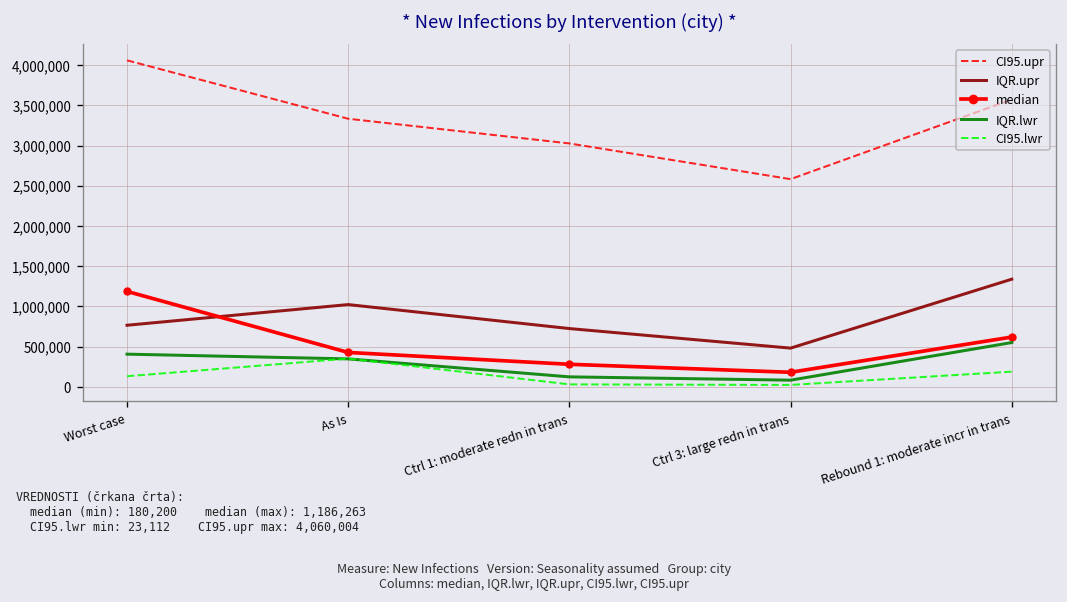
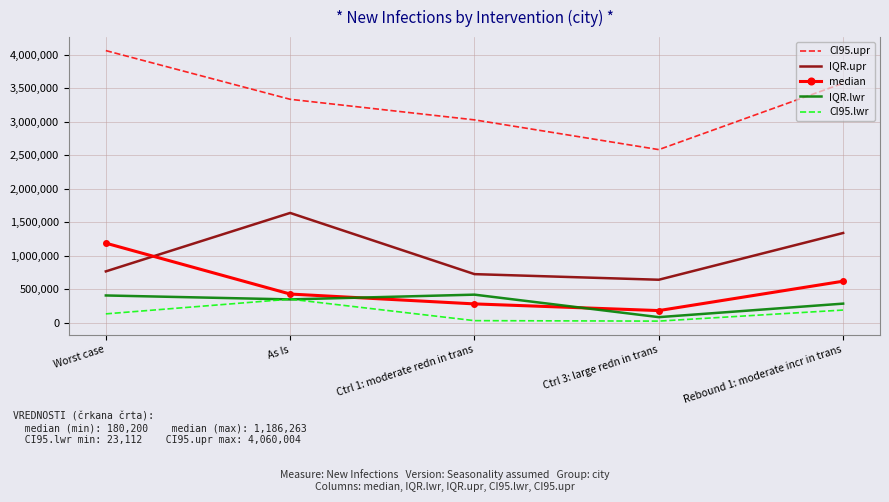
  {
    "IQR.upr": {
      "Worst case": "800,000",
-     "As Is": "1,000,000",
+     "As Is": "1,600,000",
      "Ctrl 1: moderate redn in trans": "700,000",
-     "Ctrl 3: large redn in trans": "500,000",
+     "Ctrl 3: large redn in trans": "600,000",
      "Rebound 1: moderate incr in trans": "1,300,000"
    },
    "IQR.lwr": {
      "Worst case": "400,000",
-     "Ctrl 1: moderate redn in trans": "100,000",
+     "Ctrl 1: moderate redn in trans": "400,000",
      "Ctrl 3: large redn in trans": "100,000",
-     "Rebound 1: moderate incr in trans": "600,000"
+     "Rebound 1: moderate incr in trans": "300,000"
    },
    "CI95.lwr": {
      "Worst case": "100,000",
      "Ctrl 1: moderate redn in trans": "0",
      "Ctrl 3: large redn in trans": "0",
      "Rebound 1: moderate incr in trans": "200,000"
    }
  }
